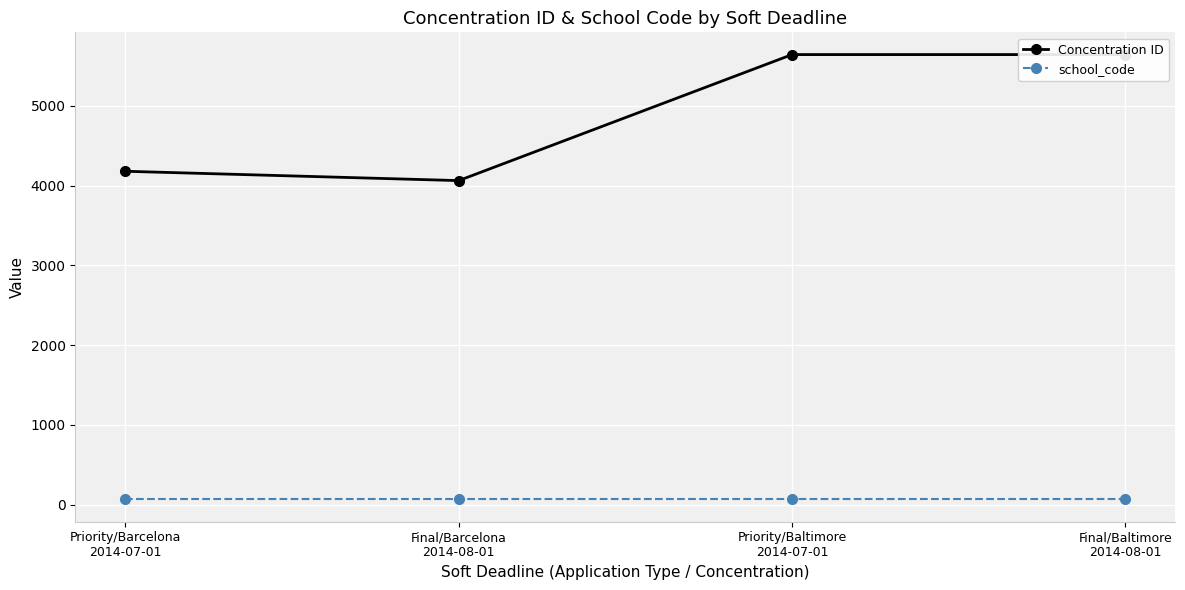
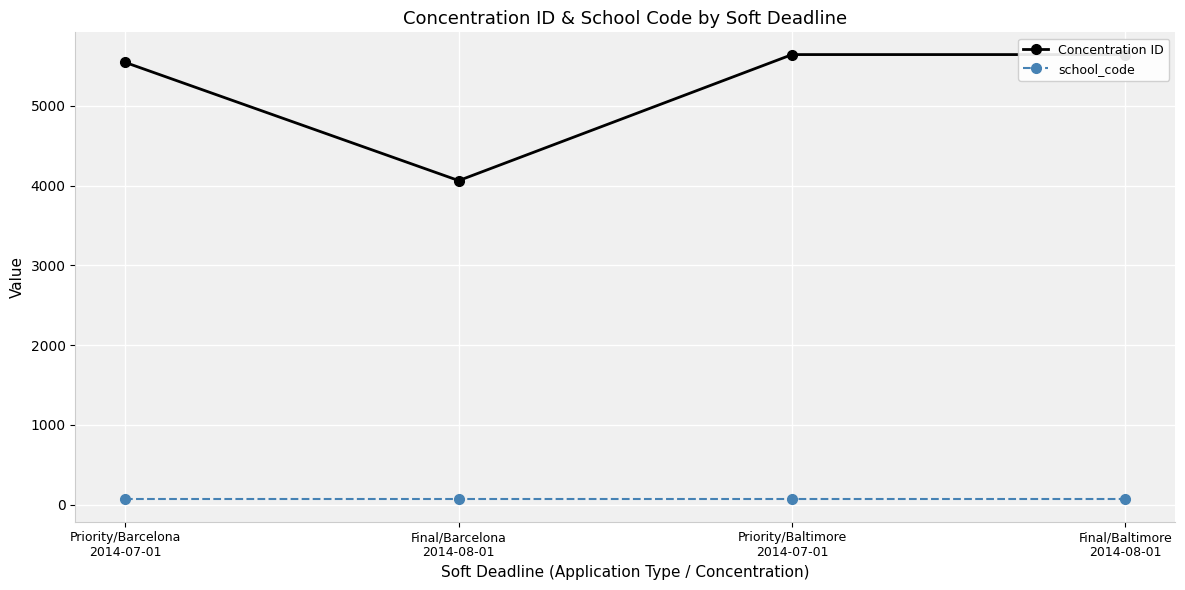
  {
    "Concentration ID": {
-     "Priority/Barcelona 2014-07-01": 4200,
+     "Priority/Barcelona 2014-07-01": 5500,
      "Final/Barcelona 2014-08-01": 4100,
      "Priority/Baltimore 2014-07-01": 5600
    },
    "school_code": {
      "Priority/Barcelona 2014-07-01": 100,
      "Final/Barcelona 2014-08-01": 100,
      "Priority/Baltimore 2014-07-01": 100,
      "Final/Baltimore 2014-08-01": 100
    }
  }
